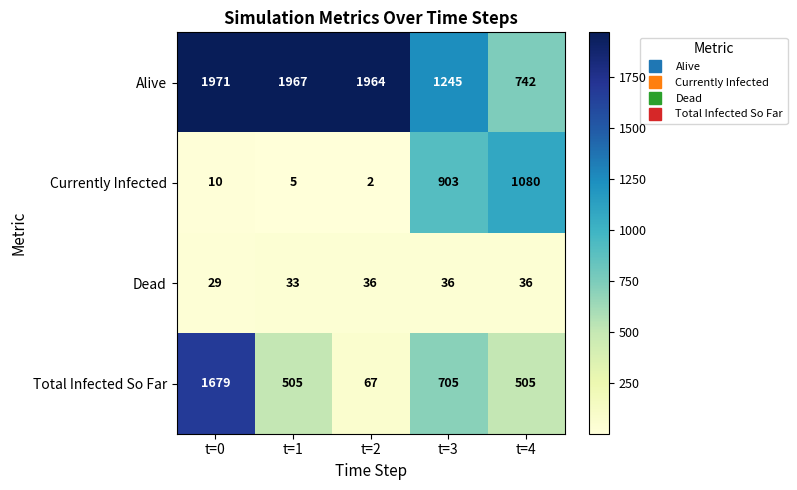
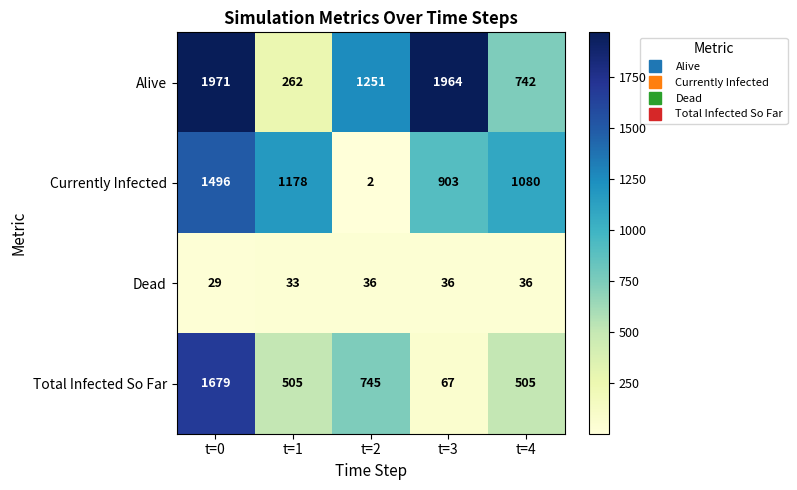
  {
    "Alive": {
      "t=0": 1971,
-     "t=1": 1967,
-     "t=2": 1964,
-     "t=3": 1245,
+     "t=1": 262,
+     "t=2": 1251,
+     "t=3": 1964,
      "t=4": 742
    },
    "Currently Infected": {
-     "t=0": 10,
-     "t=1": 5,
+     "t=0": 1496,
+     "t=1": 1178,
      "t=2": 2,
      "t=3": 903,
      "t=4": 1080
    },
    "Dead": {
      "t=0": 29,
      "t=1": 33,
      "t=2": 36,
      "t=3": 36,
      "t=4": 36
    },
    "Total Infected So Far": {
      "t=0": 1679,
      "t=1": 505,
-     "t=2": 67,
-     "t=3": 705,
+     "t=2": 745,
+     "t=3": 67,
      "t=4": 505
    }
  }
